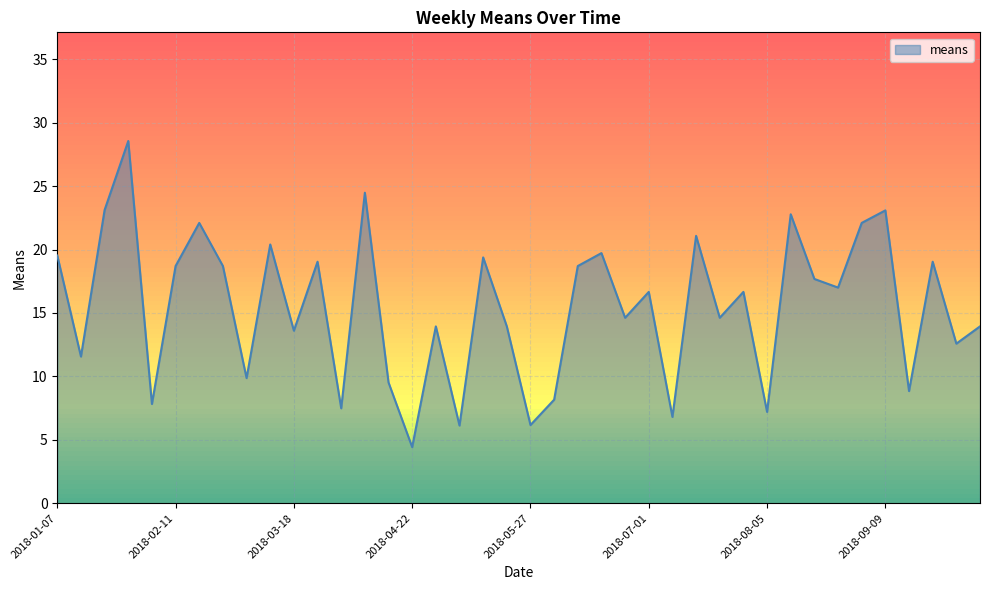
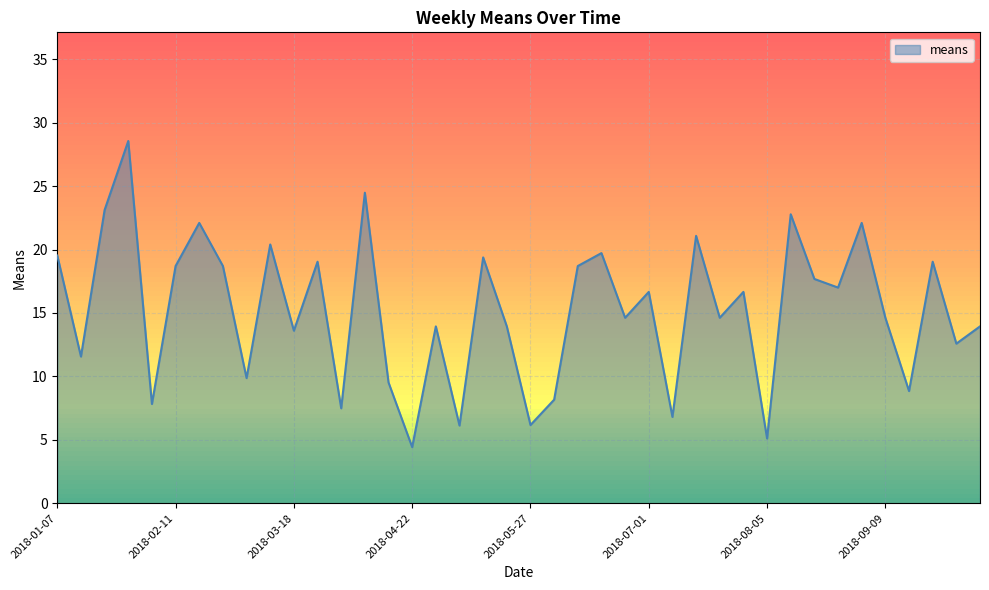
  {
    "2018-01-07": 19.5,
    "2018-02-11": 18.7,
    "2018-03-18": 13.6,
    "2018-04-22": 4.4,
    "2018-05-27": 6.2,
    "2018-07-01": 16.7,
-   "2018-08-05": 7.2,
-   "2018-09-09": 23.1
+   "2018-08-05": 5.1,
+   "2018-09-09": 14.6
  }
